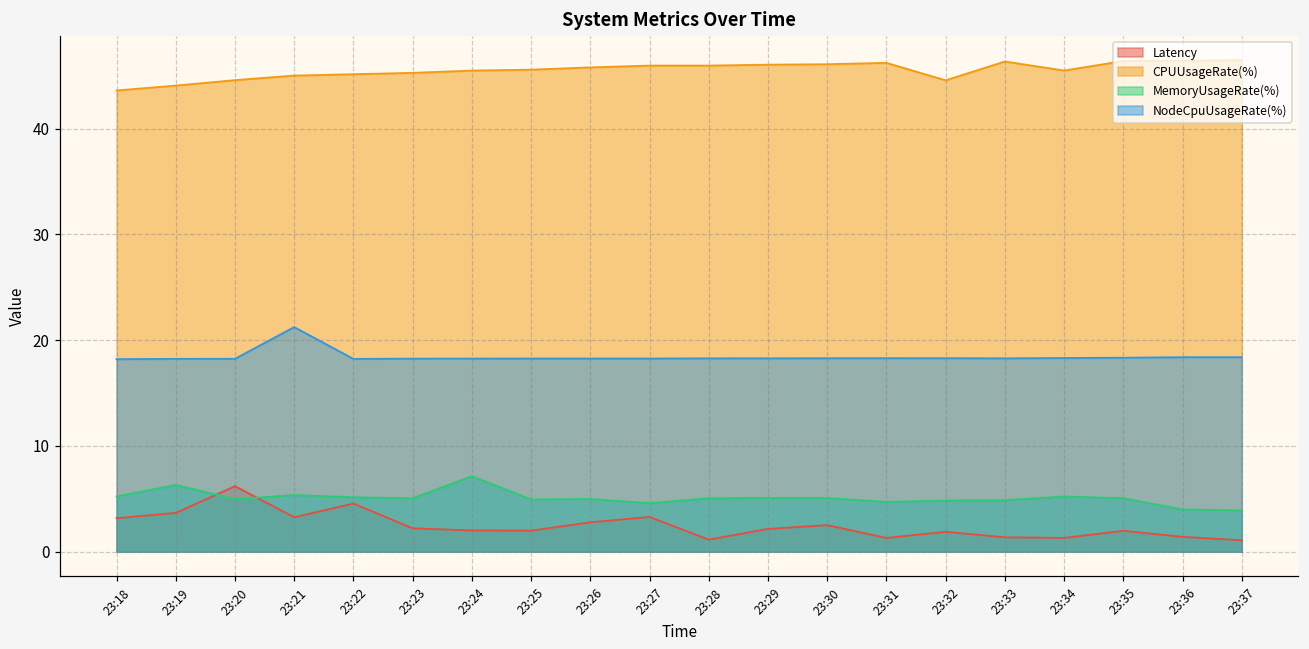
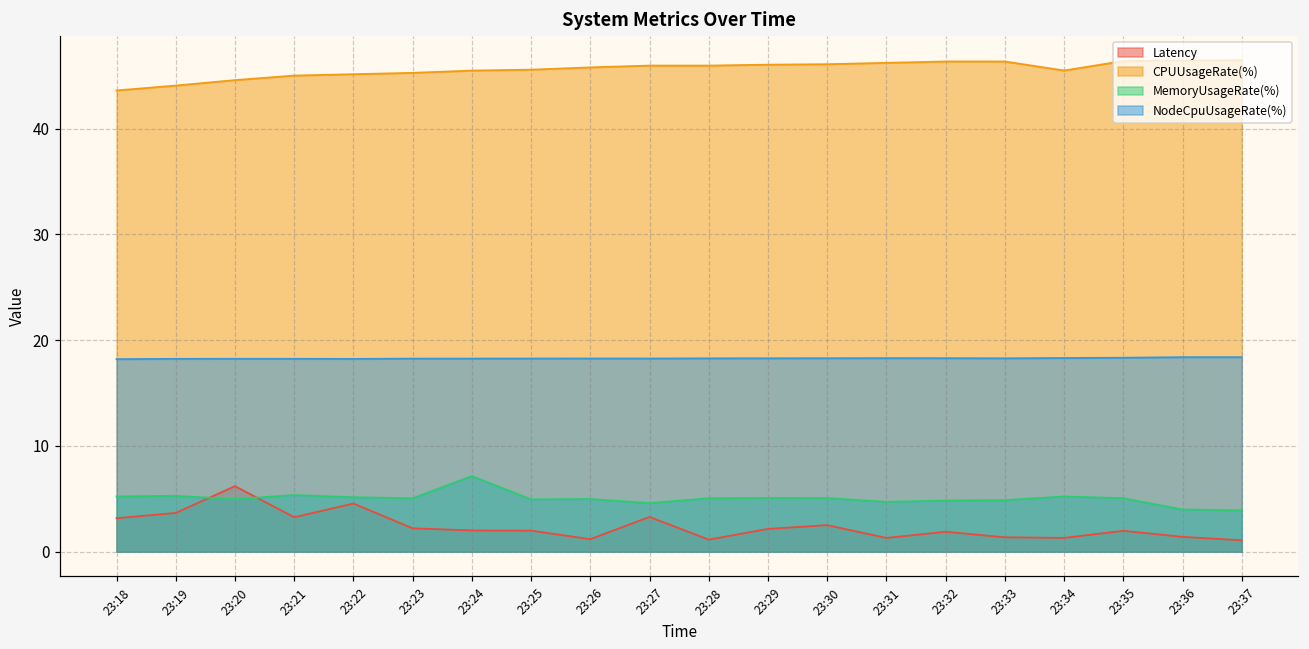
  {
    "Latency": {
      "23:18": 3,
      "23:19": 4,
      "23:20": 6,
      "23:21": 3,
      "23:22": 5,
      "23:23": 2,
      "23:24": 2,
      "23:25": 2,
-     "23:26": 3,
+     "23:26": 1,
      "23:27": 3,
      "23:28": 1,
      "23:29": 2,
      "23:30": 3,
      "23:31": 1,
      "23:32": 2,
      "23:33": 1,
      "23:34": 1,
      "23:35": 2,
      "23:36": 1,
      "23:37": 1
    },
    "CPUUsageRate(%)": {
      "23:18": 44,
      "23:19": 44,
      "23:20": 45,
      "23:21": 45,
      "23:22": 45,
      "23:23": 45,
      "23:24": 46,
      "23:25": 46,
      "23:26": 46,
      "23:27": 46,
      "23:28": 46,
      "23:29": 46,
      "23:30": 46,
      "23:31": 46,
-     "23:32": 45,
+     "23:32": 46,
      "23:33": 46,
      "23:34": 46
    },
    "MemoryUsageRate(%)": {
      "23:18": 5,
-     "23:19": 6,
+     "23:19": 5,
      "23:20": 5,
      "23:21": 5,
      "23:22": 5,
      "23:23": 5,
      "23:24": 7,
      "23:25": 5,
      "23:26": 5,
      "23:27": 5,
      "23:28": 5,
      "23:29": 5,
      "23:30": 5,
      "23:31": 5,
      "23:32": 5,
      "23:33": 5,
      "23:34": 5,
      "23:35": 5,
      "23:36": 4,
      "23:37": 4
    },
    "NodeCpuUsageRate(%)": {
      "23:18": 18,
      "23:19": 18,
      "23:20": 18,
-     "23:21": 21,
+     "23:21": 18,
      "23:22": 18,
      "23:23": 18,
      "23:24": 18,
      "23:25": 18,
      "23:26": 18,
      "23:27": 18,
      "23:28": 18,
      "23:29": 18,
      "23:30": 18,
      "23:31": 18,
      "23:32": 18,
      "23:33": 18,
      "23:34": 18,
      "23:35": 18,
      "23:36": 18,
      "23:37": 18
    }
  }
